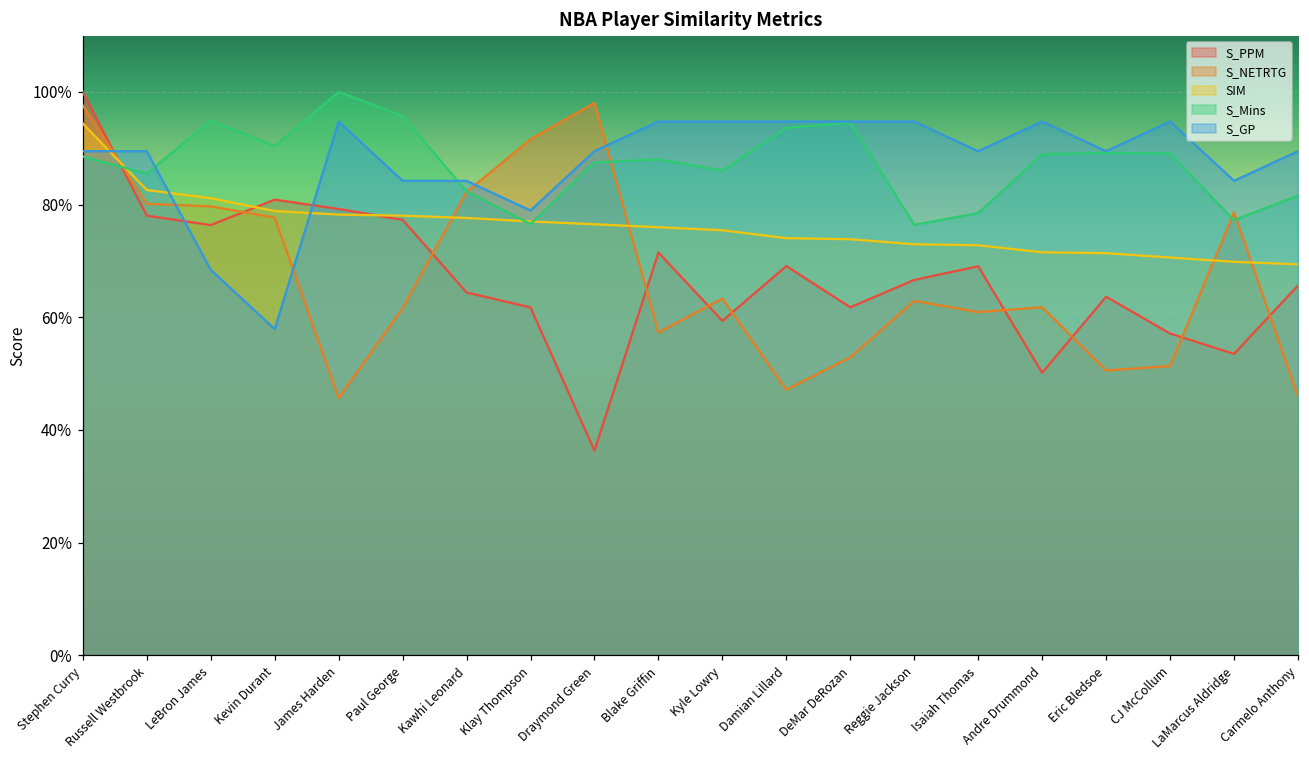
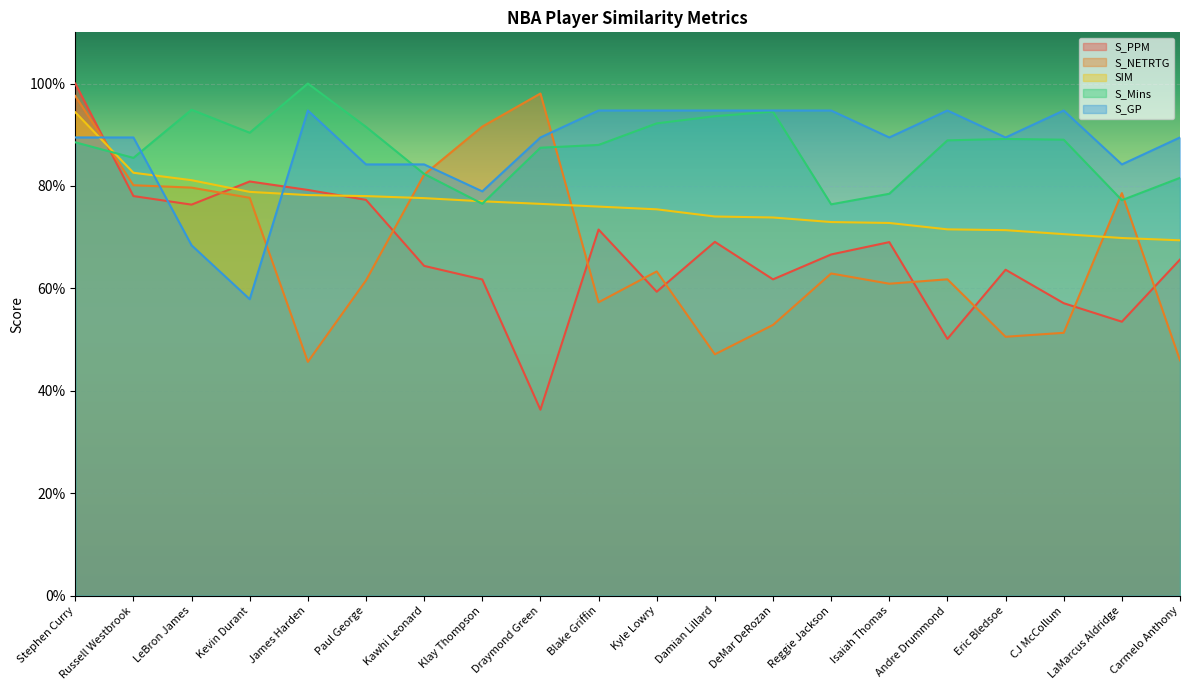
  {
    "S_Mins": {
      "Stephen Curry": "89%",
      "Russell Westbrook": "85%",
      "LeBron James": "95%",
      "Kevin Durant": "90%",
      "James Harden": "100%",
-     "Paul George": "96%",
+     "Paul George": "92%",
      "Draymond Green": "87%",
      "Blake Griffin": "88%",
-     "Kyle Lowry": "86%",
+     "Kyle Lowry": "92%",
      "Damian Lillard": "94%",
      "Reggie Jackson": "76%",
      "Isaiah Thomas": "78%",
      "Andre Drummond": "89%",
      "CJ McCollum": "89%",
      "LaMarcus Aldridge": "77%",
      "Carmelo Anthony": "82%"
    },
    "S_GP": {
      "Stephen Curry": "89%",
      "Russell Westbrook": "89%",
      "LeBron James": "68%",
      "Kevin Durant": "58%",
      "James Harden": "95%",
      "Paul George": "84%",
      "Kawhi Leonard": "84%",
      "Klay Thompson": "79%",
      "Draymond Green": "89%",
      "Blake Griffin": "95%",
      "Kyle Lowry": "95%",
      "Damian Lillard": "95%",
      "Reggie Jackson": "95%",
      "Isaiah Thomas": "89%",
      "Andre Drummond": "95%",
      "CJ McCollum": "95%",
      "LaMarcus Aldridge": "84%",
      "Carmelo Anthony": "89%"
    }
  }
